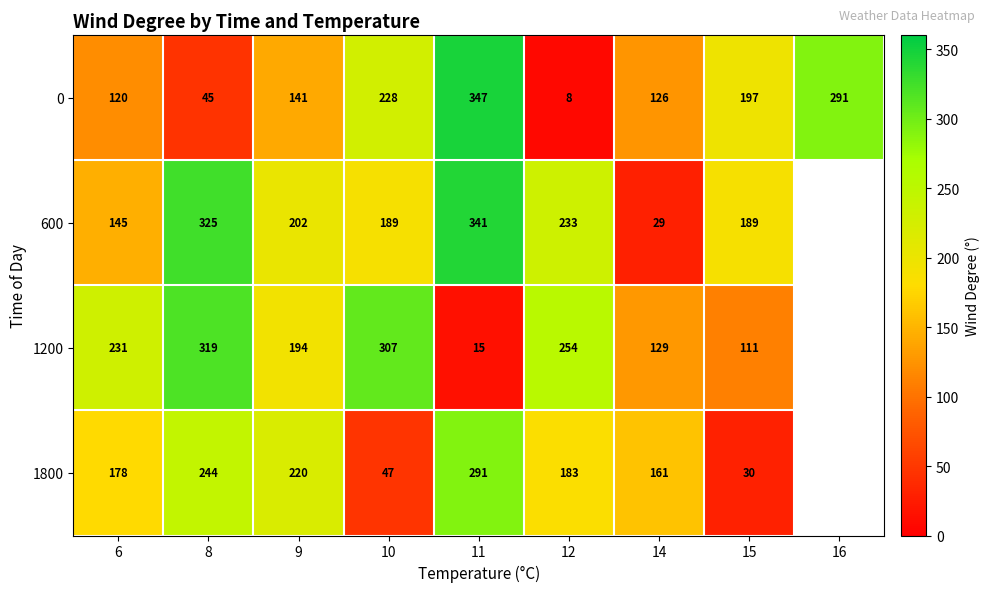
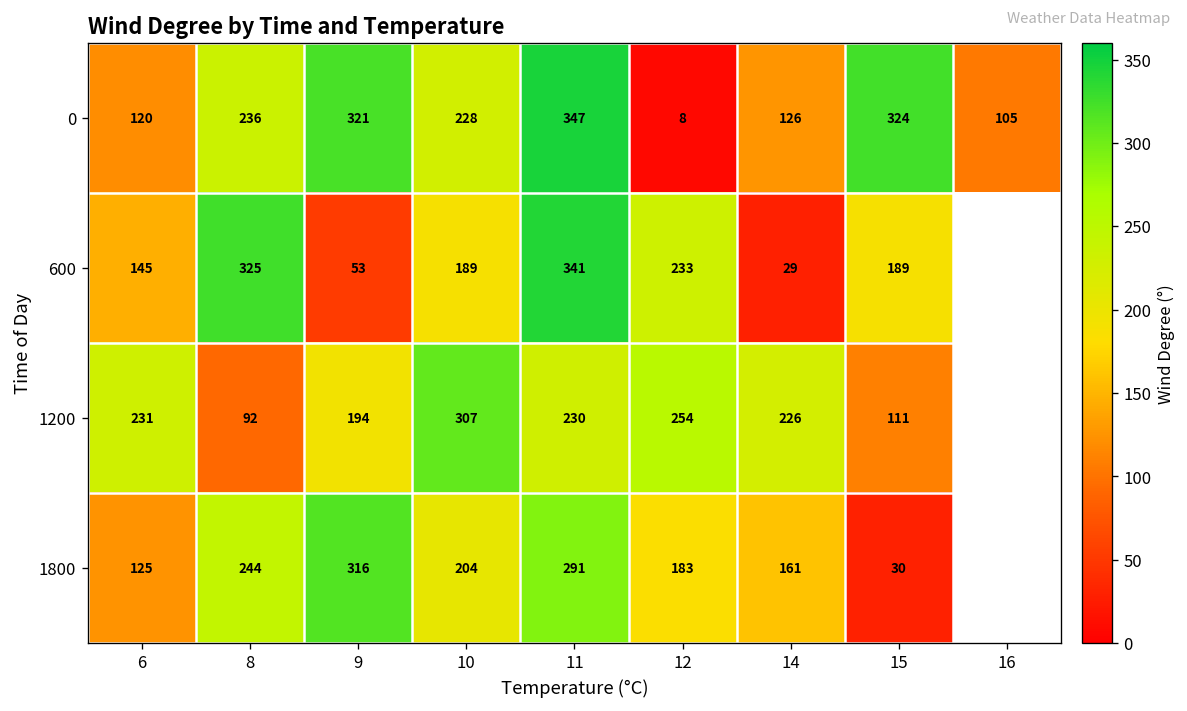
  {
    "0": {
      "6": 120,
-     "8": 45,
-     "9": 141,
+     "8": 236,
+     "9": 321,
      "10": 228,
      "11": 347,
      "12": 8,
      "14": 126,
-     "15": 197,
-     "16": 291
+     "15": 324,
+     "16": 105
    },
    "600": {
      "6": 145,
      "8": 325,
-     "9": 202,
+     "9": 53,
      "10": 189,
      "11": 341,
      "12": 233,
      "14": 29,
      "15": 189
    },
    "1200": {
      "6": 231,
-     "8": 319,
+     "8": 92,
      "9": 194,
      "10": 307,
-     "11": 15,
+     "11": 230,
      "12": 254,
-     "14": 129,
+     "14": 226,
      "15": 111
    },
    "1800": {
-     "6": 178,
+     "6": 125,
      "8": 244,
-     "9": 220,
-     "10": 47,
+     "9": 316,
+     "10": 204,
      "11": 291,
      "12": 183,
      "14": 161,
      "15": 30
    }
  }
